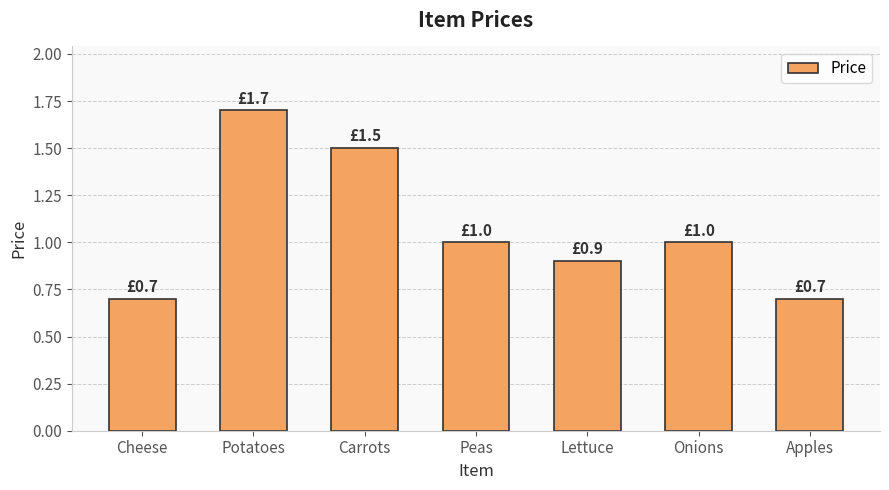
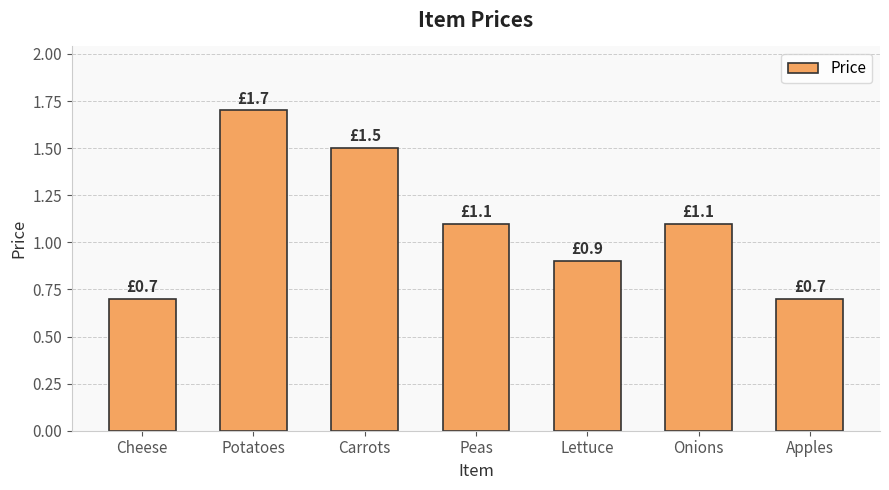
  {
    "Cheese": "£0.7",
    "Potatoes": "£1.7",
    "Carrots": "£1.5",
-   "Peas": "£1.0",
+   "Peas": "£1.1",
    "Lettuce": "£0.9",
-   "Onions": "£1.0",
+   "Onions": "£1.1",
    "Apples": "£0.7"
  }
